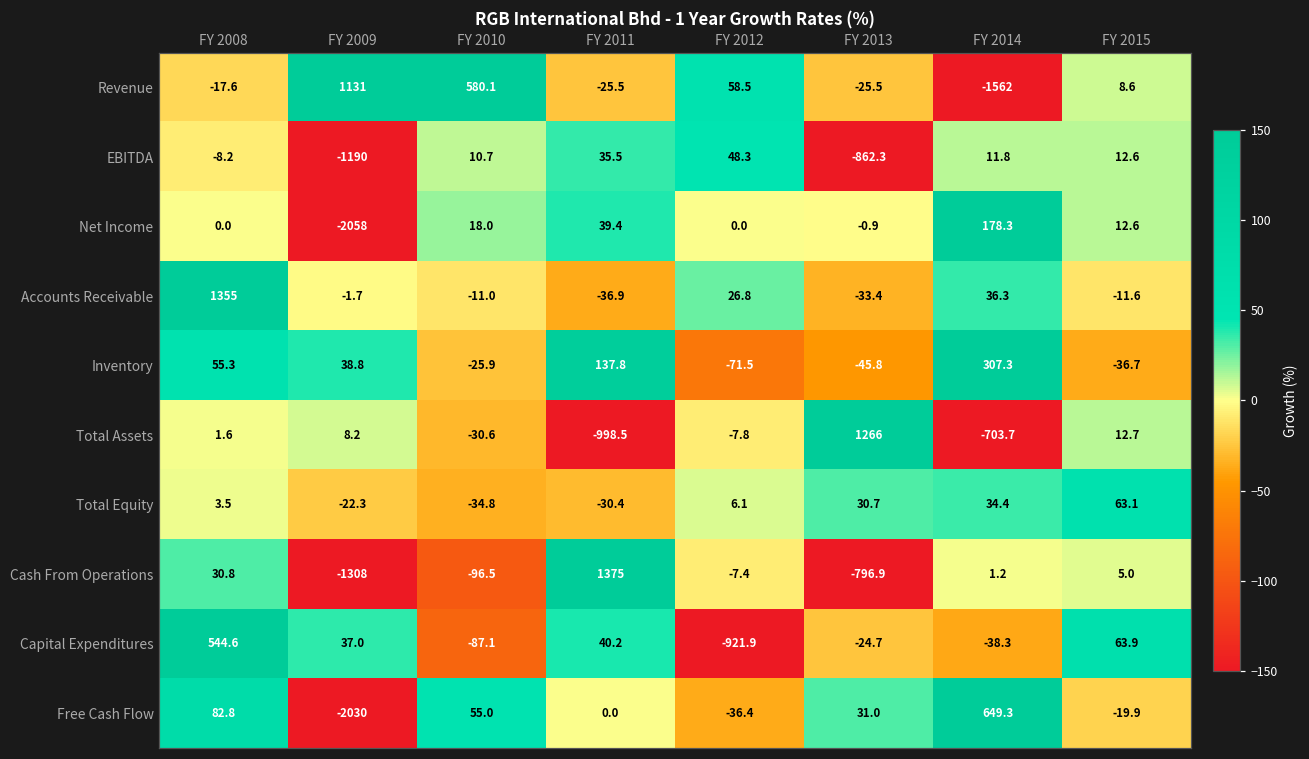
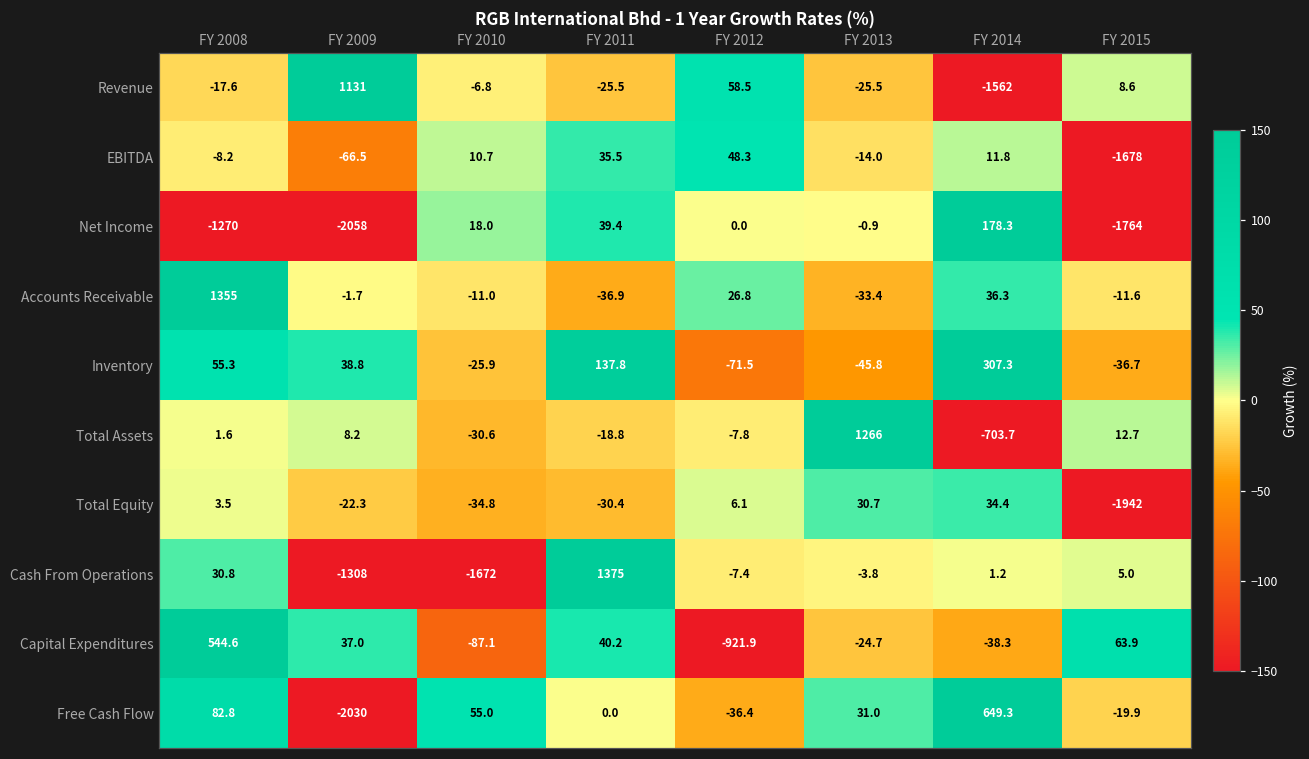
  {
    "Revenue": {
      "FY 2008": -17.6,
      "FY 2009": 1131,
-     "FY 2010": 580.1,
+     "FY 2010": -6.8,
      "FY 2011": -25.5,
      "FY 2012": 58.5,
      "FY 2013": -25.5,
      "FY 2014": -1562,
      "FY 2015": 8.6
    },
    "EBITDA": {
      "FY 2008": -8.2,
-     "FY 2009": -1190,
+     "FY 2009": -66.5,
      "FY 2010": 10.7,
      "FY 2011": 35.5,
      "FY 2012": 48.3,
-     "FY 2013": -862.3,
+     "FY 2013": -14.0,
      "FY 2014": 11.8,
-     "FY 2015": 12.6
+     "FY 2015": -1678
    },
    "Net Income": {
-     "FY 2008": 0.0,
+     "FY 2008": -1270,
      "FY 2009": -2058,
      "FY 2010": 18.0,
      "FY 2011": 39.4,
      "FY 2012": 0.0,
      "FY 2013": -0.9,
      "FY 2014": 178.3,
-     "FY 2015": 12.6
+     "FY 2015": -1764
    },
    "Accounts Receivable": {
      "FY 2008": 1355,
      "FY 2009": -1.7,
      "FY 2010": -11.0,
      "FY 2011": -36.9,
      "FY 2012": 26.8,
      "FY 2013": -33.4,
      "FY 2014": 36.3,
      "FY 2015": -11.6
    },
    "Inventory": {
      "FY 2008": 55.3,
      "FY 2009": 38.8,
      "FY 2010": -25.9,
      "FY 2011": 137.8,
      "FY 2012": -71.5,
      "FY 2013": -45.8,
      "FY 2014": 307.3,
      "FY 2015": -36.7
    },
    "Total Assets": {
      "FY 2008": 1.6,
      "FY 2009": 8.2,
      "FY 2010": -30.6,
-     "FY 2011": -998.5,
+     "FY 2011": -18.8,
      "FY 2012": -7.8,
      "FY 2013": 1266,
      "FY 2014": -703.7,
      "FY 2015": 12.7
    },
    "Total Equity": {
      "FY 2008": 3.5,
      "FY 2009": -22.3,
      "FY 2010": -34.8,
      "FY 2011": -30.4,
      "FY 2012": 6.1,
      "FY 2013": 30.7,
      "FY 2014": 34.4,
-     "FY 2015": 63.1
+     "FY 2015": -1942
    },
    "Cash From Operations": {
      "FY 2008": 30.8,
      "FY 2009": -1308,
-     "FY 2010": -96.5,
+     "FY 2010": -1672,
      "FY 2011": 1375,
      "FY 2012": -7.4,
-     "FY 2013": -796.9,
+     "FY 2013": -3.8,
      "FY 2014": 1.2,
      "FY 2015": 5.0
    },
    "Capital Expenditures": {
      "FY 2008": 544.6,
      "FY 2009": 37.0,
      "FY 2010": -87.1,
      "FY 2011": 40.2,
      "FY 2012": -921.9,
      "FY 2013": -24.7,
      "FY 2014": -38.3,
      "FY 2015": 63.9
    },
    "Free Cash Flow": {
      "FY 2008": 82.8,
      "FY 2009": -2030,
      "FY 2010": 55.0,
      "FY 2011": 0.0,
      "FY 2012": -36.4,
      "FY 2013": 31.0,
      "FY 2014": 649.3,
      "FY 2015": -19.9
    }
  }
